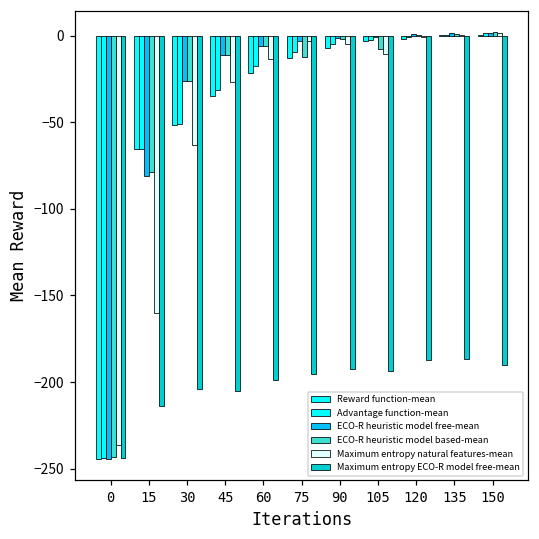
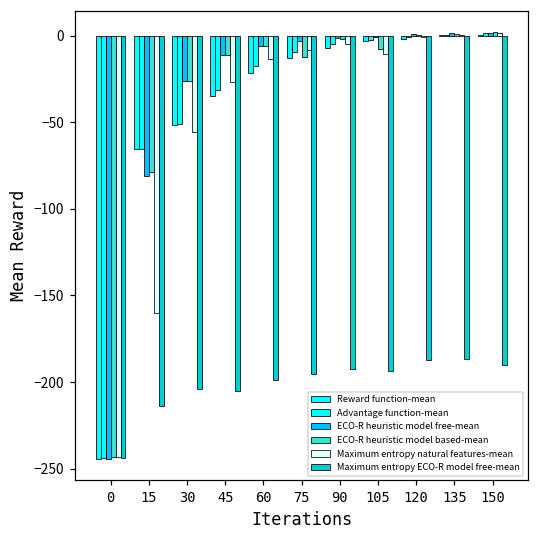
  {
    "ECO-R heuristic model based-mean": {
      "0": -243,
      "15": -79,
      "30": -26,
      "45": -11,
      "60": -6,
      "75": -12,
      "90": -2,
      "105": -8,
      "150": 2
    },
    "Maximum entropy natural features-mean": {
-     "0": -236,
+     "0": -243,
      "15": -160,
-     "30": -63,
+     "30": -56,
      "45": -27,
      "60": -13,
-     "75": -3,
+     "75": -8,
      "90": -5,
      "105": -10
    }
  }
